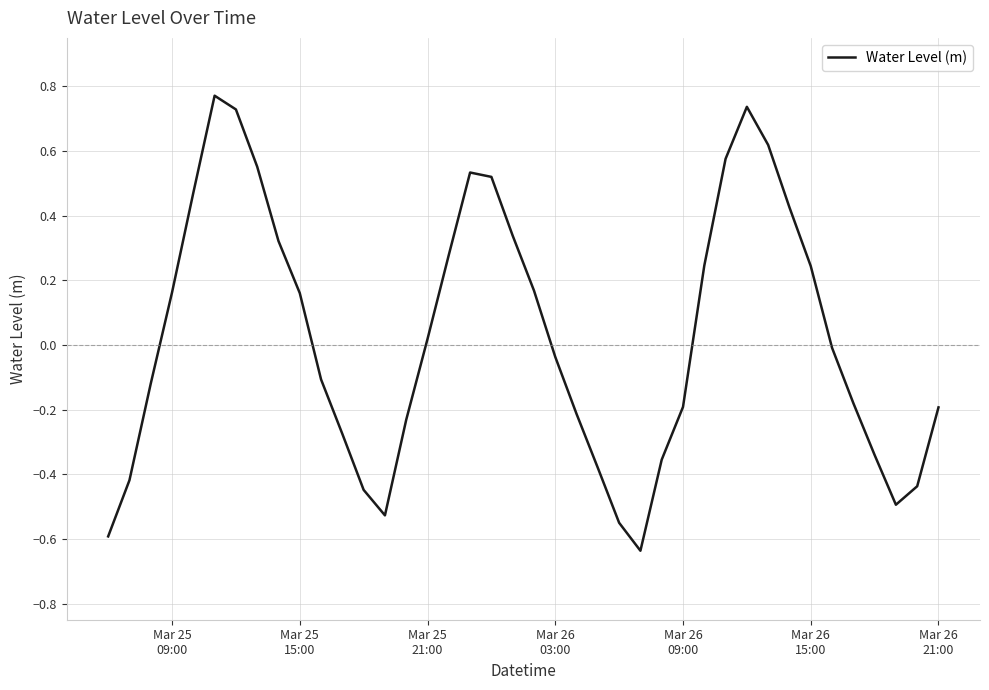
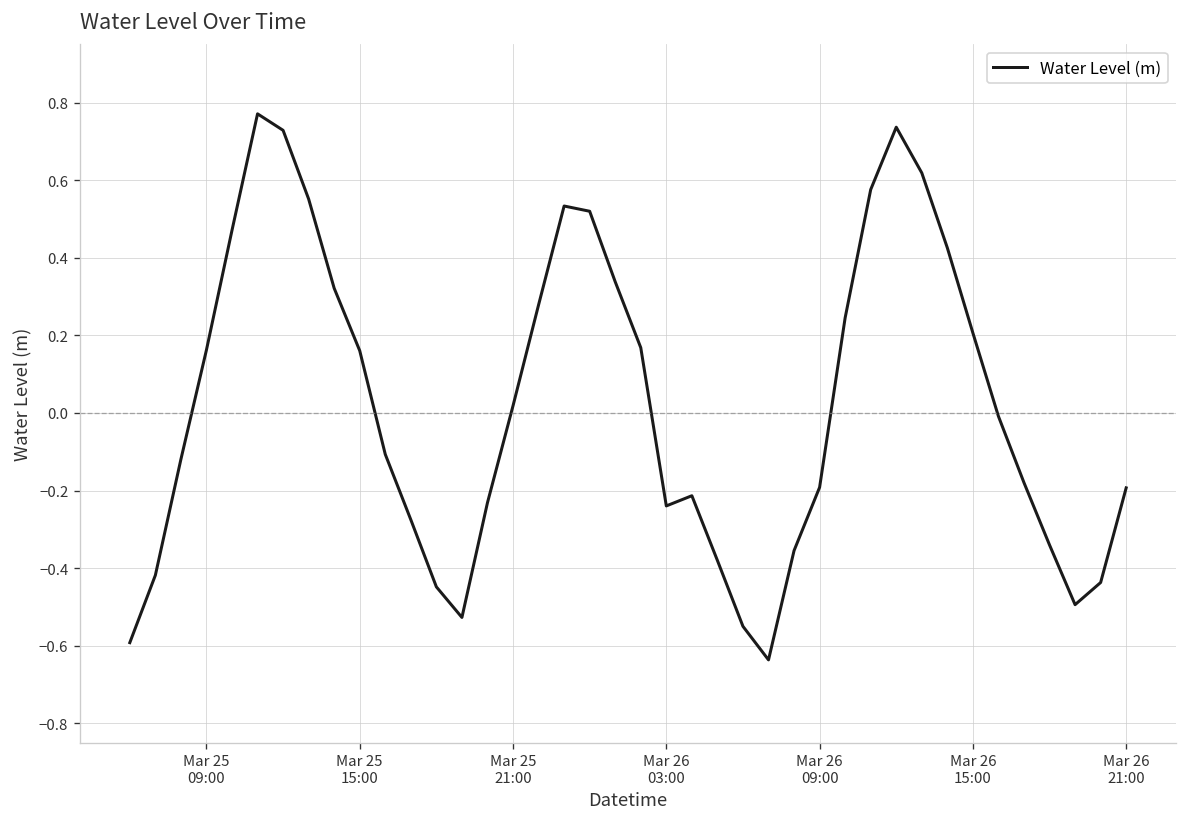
  {
    "Mar 25 09:00": 0.16,
    "Mar 25 15:00": 0.16,
    "Mar 25 21:00": 0.02,
-   "Mar 26 03:00": -0.04,
+   "Mar 26 03:00": -0.24,
    "Mar 26 09:00": -0.19,
-   "Mar 26 15:00": 0.24,
+   "Mar 26 15:00": 0.21,
    "Mar 26 21:00": -0.19
  }
